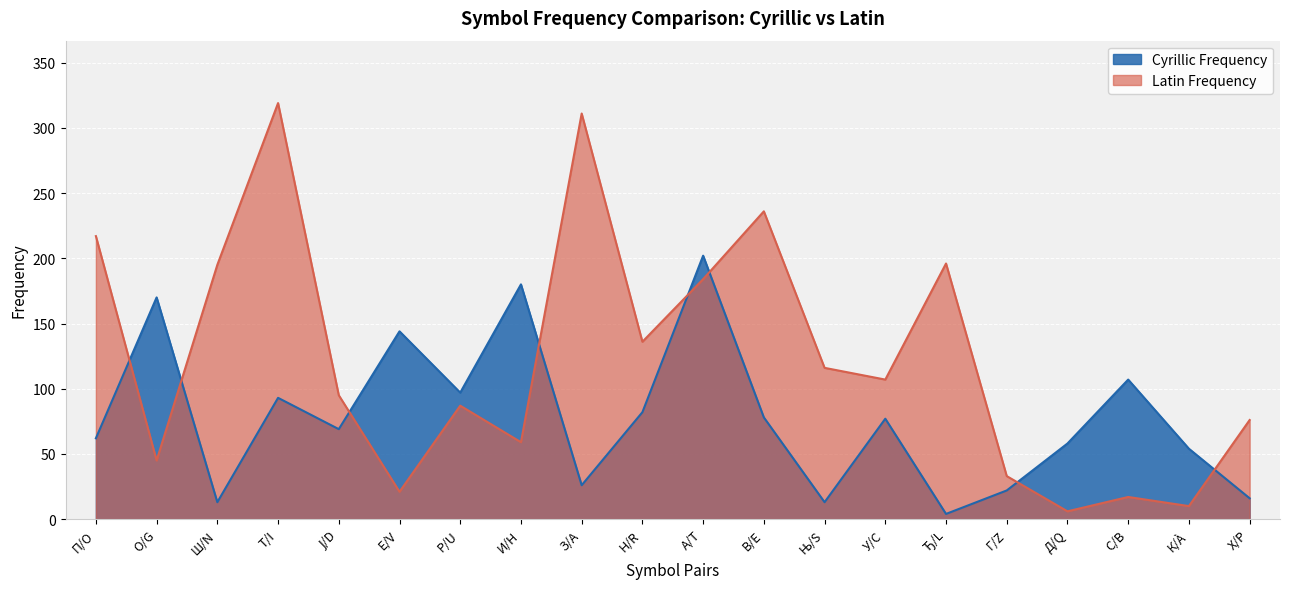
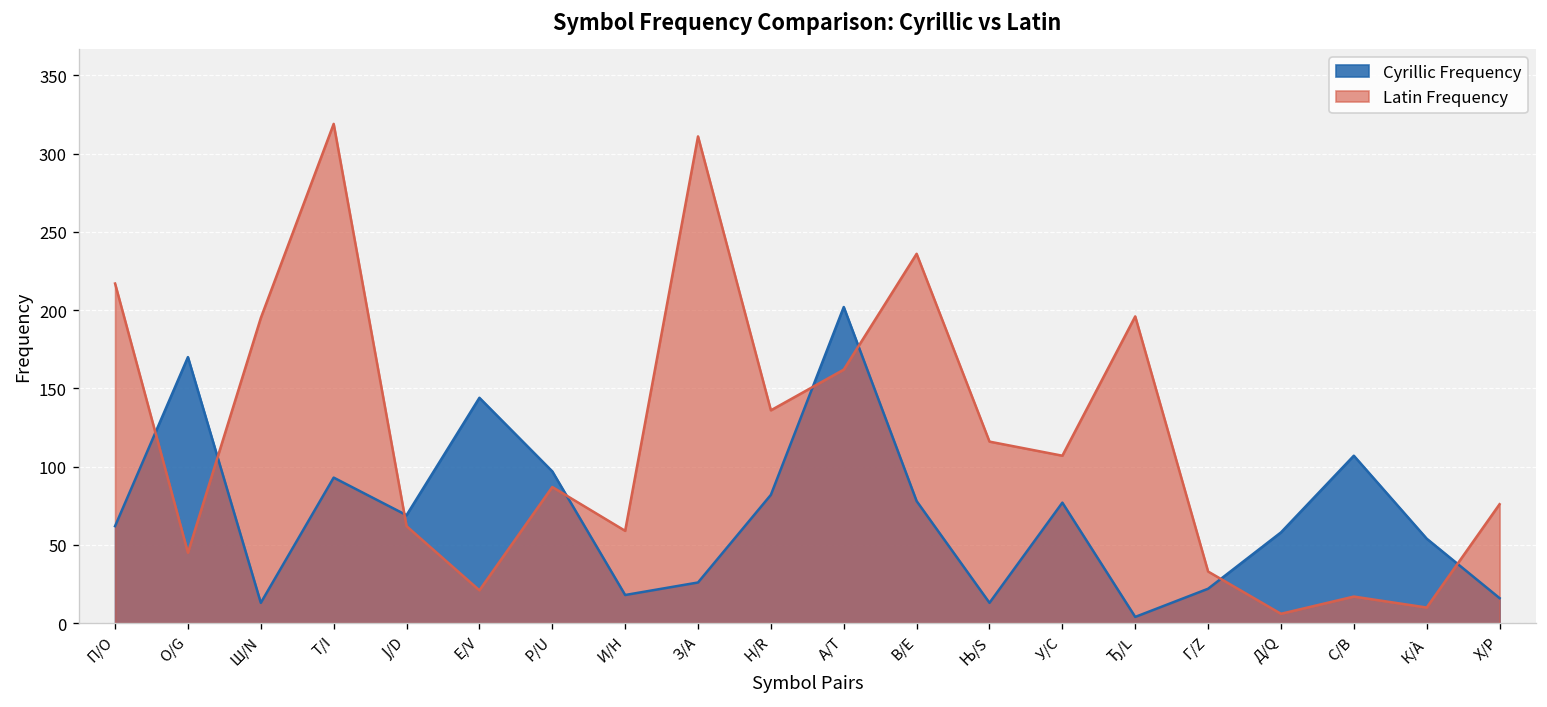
  {
    "Cyrillic Frequency": {
      "П/O": 62,
      "О/G": 170,
      "Ш/N": 13,
      "Т/I": 93,
      "Ј/D": 69,
      "Е/V": 144,
      "Р/U": 97,
-     "И/H": 180,
+     "И/H": 18,
      "З/A": 26,
      "Н/R": 82,
      "А/T": 202,
      "В/E": 78,
      "Њ/S": 13,
      "У/C": 77,
      "Ђ/L": 4,
      "Г/Z": 22,
      "Д/Q": 58,
      "С/B": 107,
      "К/À": 54,
      "Х/P": 16
    },
    "Latin Frequency": {
      "П/O": 217,
      "О/G": 45,
      "Ш/N": 195,
      "Т/I": 319,
-     "Ј/D": 95,
+     "Ј/D": 62,
      "Е/V": 21,
      "Р/U": 87,
      "И/H": 59,
      "З/A": 311,
      "Н/R": 136,
-     "А/T": 184,
+     "А/T": 162,
      "В/E": 236,
      "Њ/S": 116,
      "У/C": 107,
      "Ђ/L": 196,
      "Г/Z": 33,
      "Д/Q": 6,
      "С/B": 17,
      "К/À": 10,
      "Х/P": 76
    }
  }
